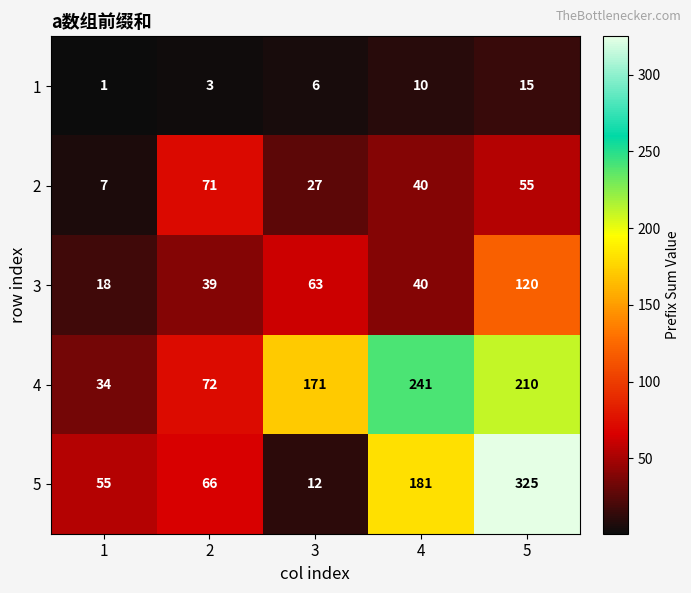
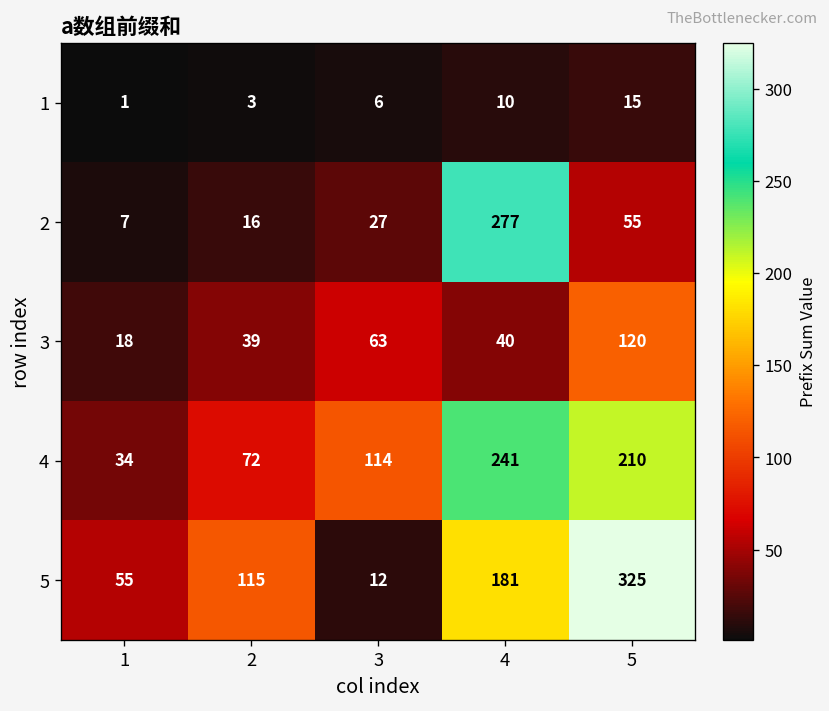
  {
    "1": {
      "1": 1,
      "2": 3,
      "3": 6,
      "4": 10,
      "5": 15
    },
    "2": {
      "1": 7,
-     "2": 71,
+     "2": 16,
      "3": 27,
-     "4": 40,
+     "4": 277,
      "5": 55
    },
    "3": {
      "1": 18,
      "2": 39,
      "3": 63,
      "4": 40,
      "5": 120
    },
    "4": {
      "1": 34,
      "2": 72,
-     "3": 171,
+     "3": 114,
      "4": 241,
      "5": 210
    },
    "5": {
      "1": 55,
-     "2": 66,
+     "2": 115,
      "3": 12,
      "4": 181,
      "5": 325
    }
  }
